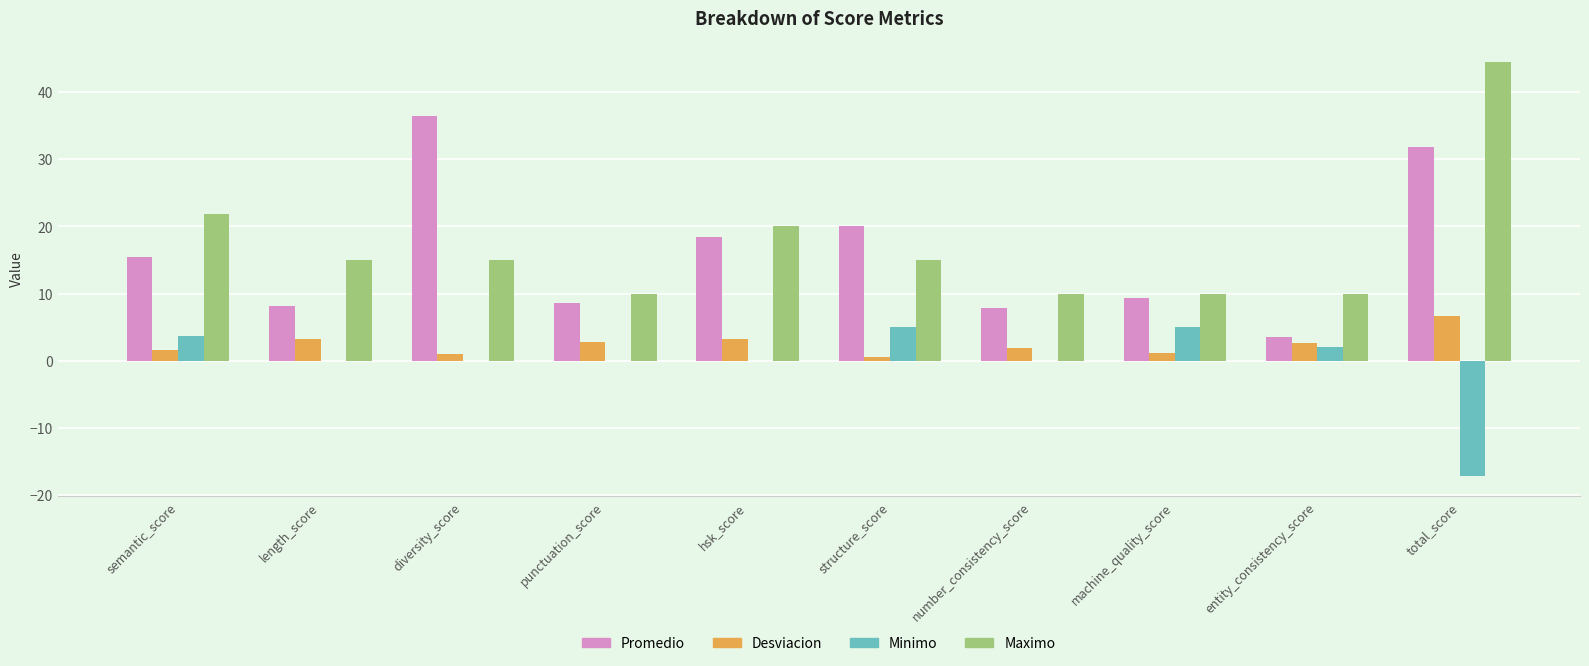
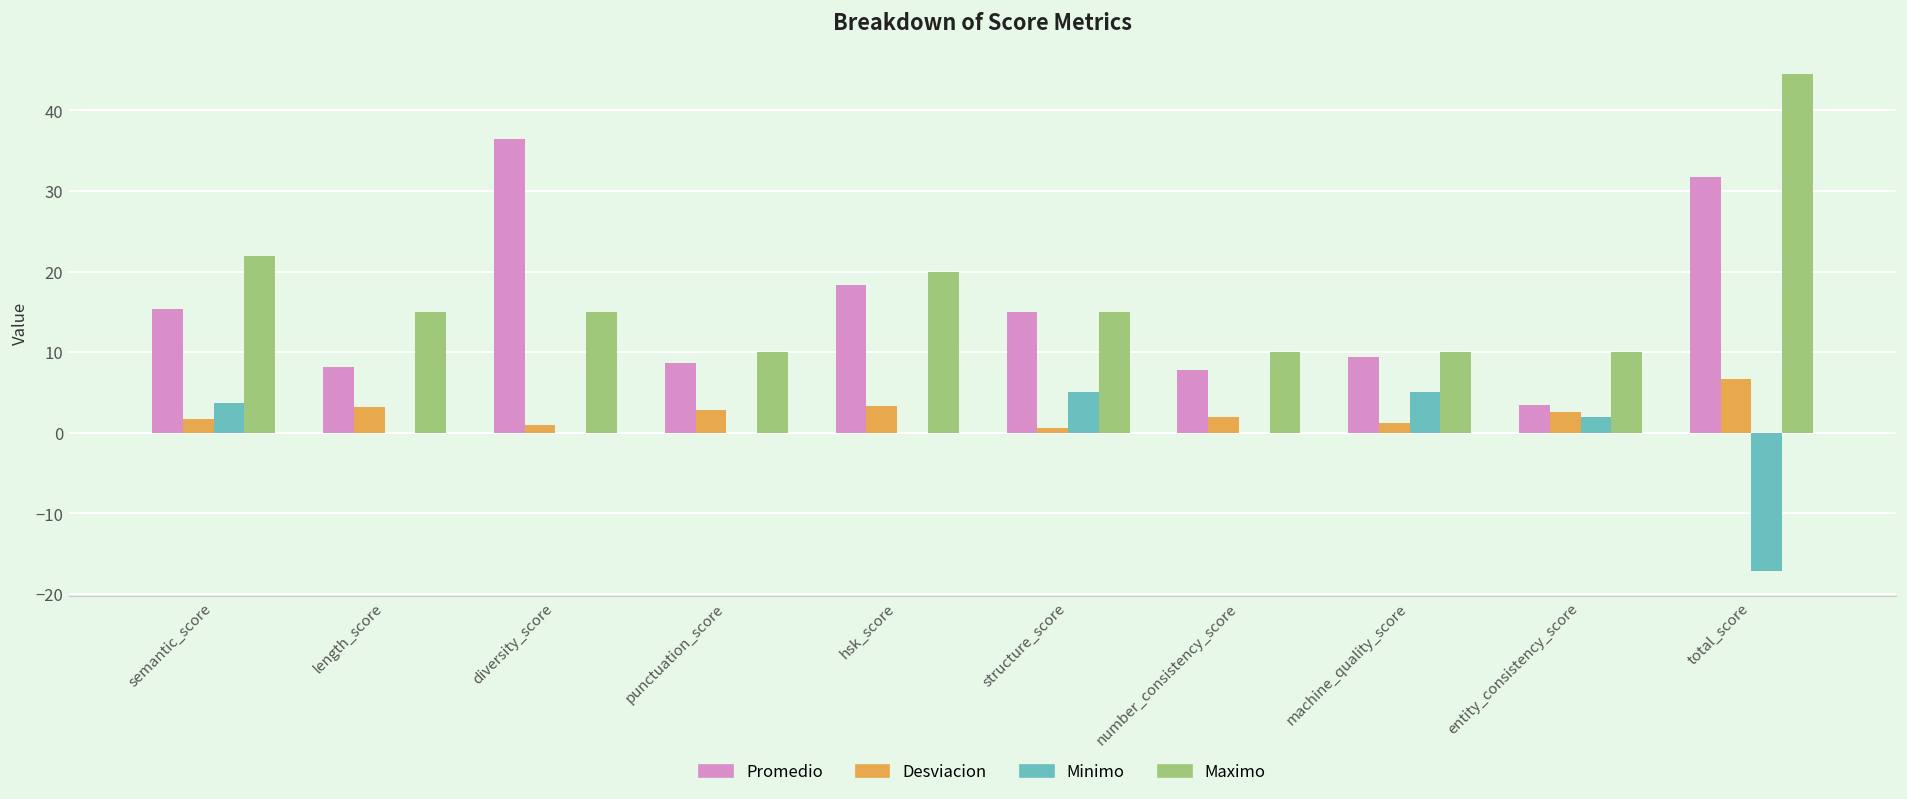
  {
    "Promedio": {
      "semantic_score": 15,
      "length_score": 8,
      "diversity_score": 36,
      "punctuation_score": 9,
      "hsk_score": 18,
-     "structure_score": 20,
+     "structure_score": 15,
      "number_consistency_score": 8,
      "machine_quality_score": 9,
      "entity_consistency_score": 3,
      "total_score": 32
    },
    "Desviacion": {
      "semantic_score": 2,
      "length_score": 3,
      "diversity_score": 1,
      "punctuation_score": 3,
      "hsk_score": 3,
      "structure_score": 1,
      "number_consistency_score": 2,
      "machine_quality_score": 1,
      "entity_consistency_score": 3,
      "total_score": 7
    },
    "Minimo": {
      "semantic_score": 4,
      "length_score": 0,
      "diversity_score": 0,
      "punctuation_score": 0,
      "hsk_score": 0,
      "structure_score": 5,
      "number_consistency_score": 0,
      "machine_quality_score": 5,
      "entity_consistency_score": 2,
      "total_score": -17
    },
    "Maximo": {
      "semantic_score": 22,
      "length_score": 15,
      "diversity_score": 15,
      "punctuation_score": 10,
      "hsk_score": 20,
      "structure_score": 15,
      "number_consistency_score": 10,
      "machine_quality_score": 10,
      "entity_consistency_score": 10,
      "total_score": 45
    }
  }
